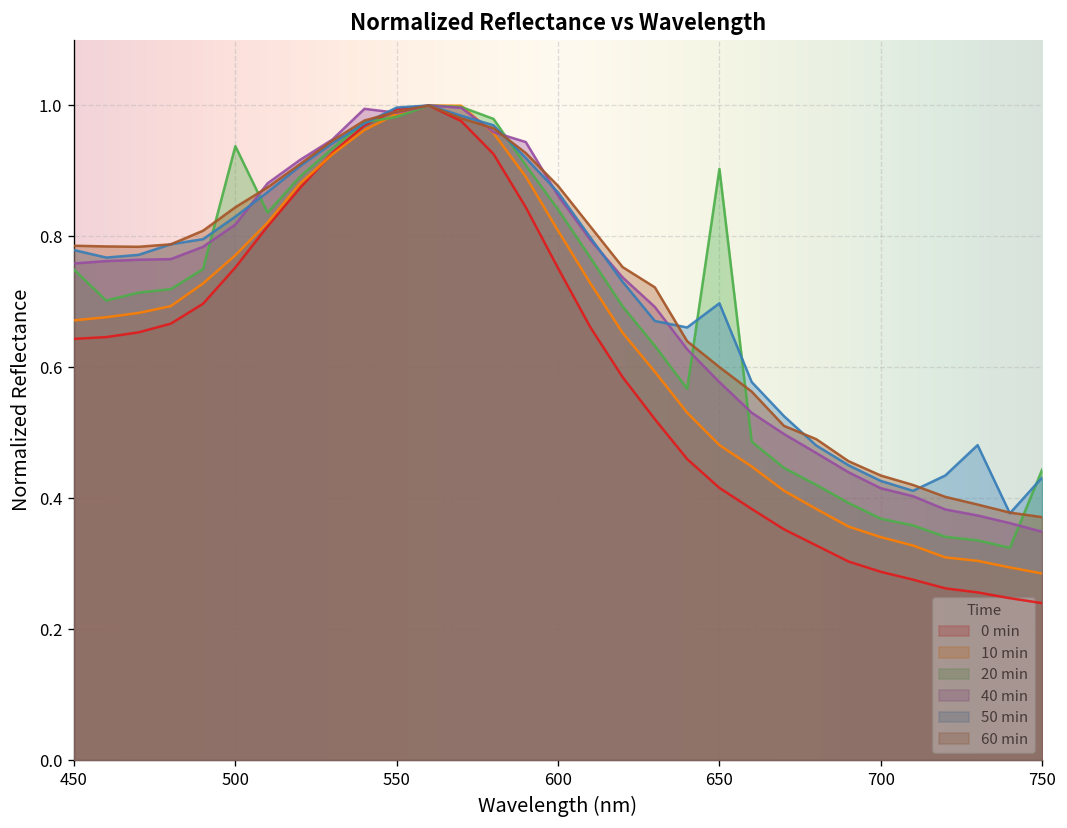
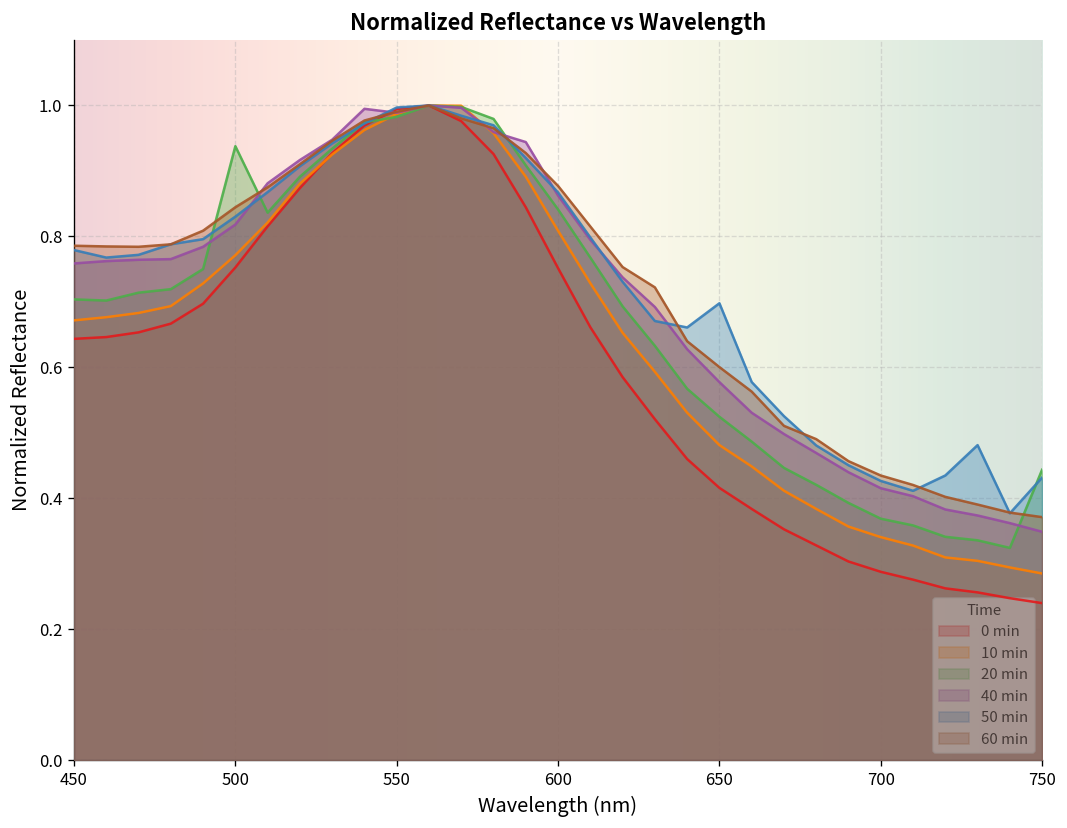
  {
    "20 min": {
-     "450": 0.75,
+     "450": 0.70,
      "500": 0.94,
      "600": 0.84,
-     "650": 0.90,
+     "650": 0.52,
      "700": 0.37,
      "750": 0.44
    }
  }
